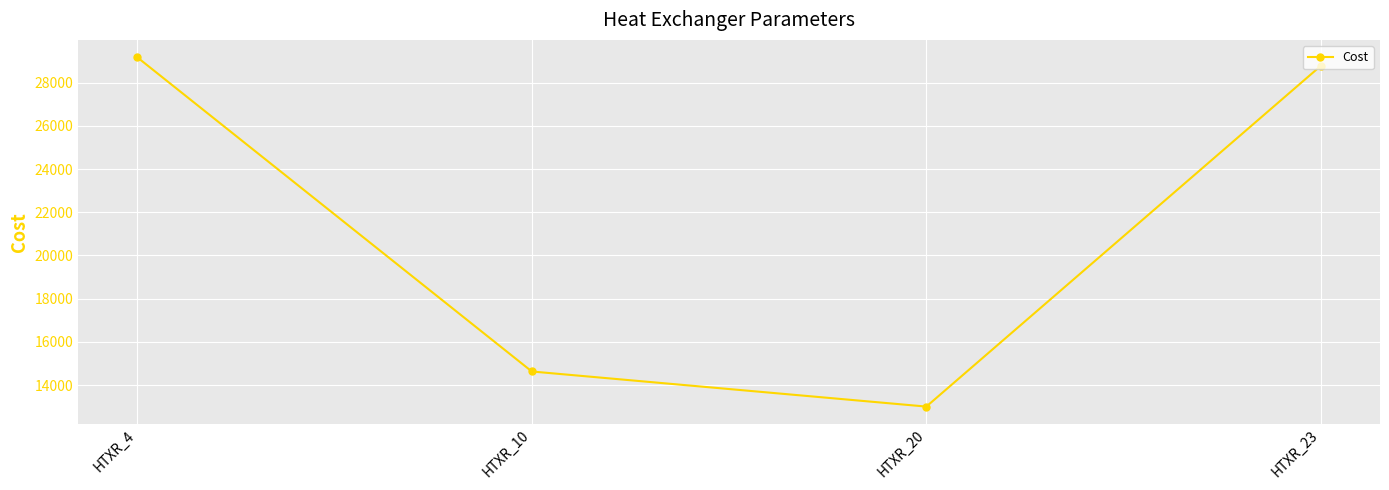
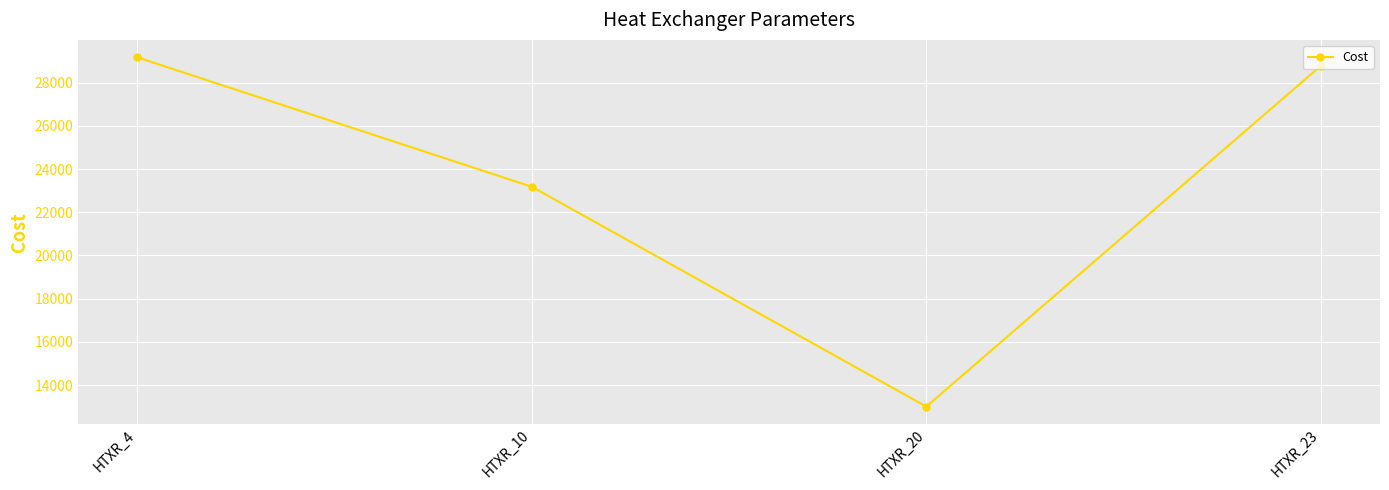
  {
    "HTXR_4": 29200,
-   "HTXR_10": 14600,
+   "HTXR_10": 23200,
    "HTXR_20": 13000
  }
